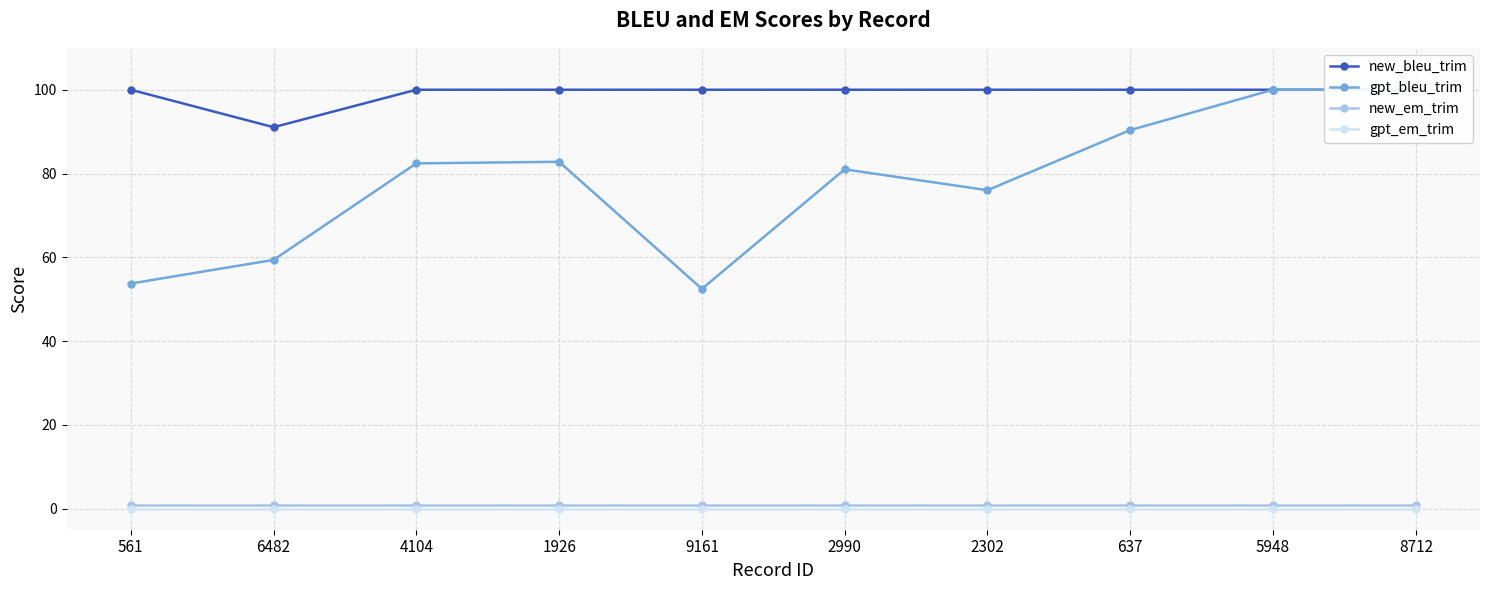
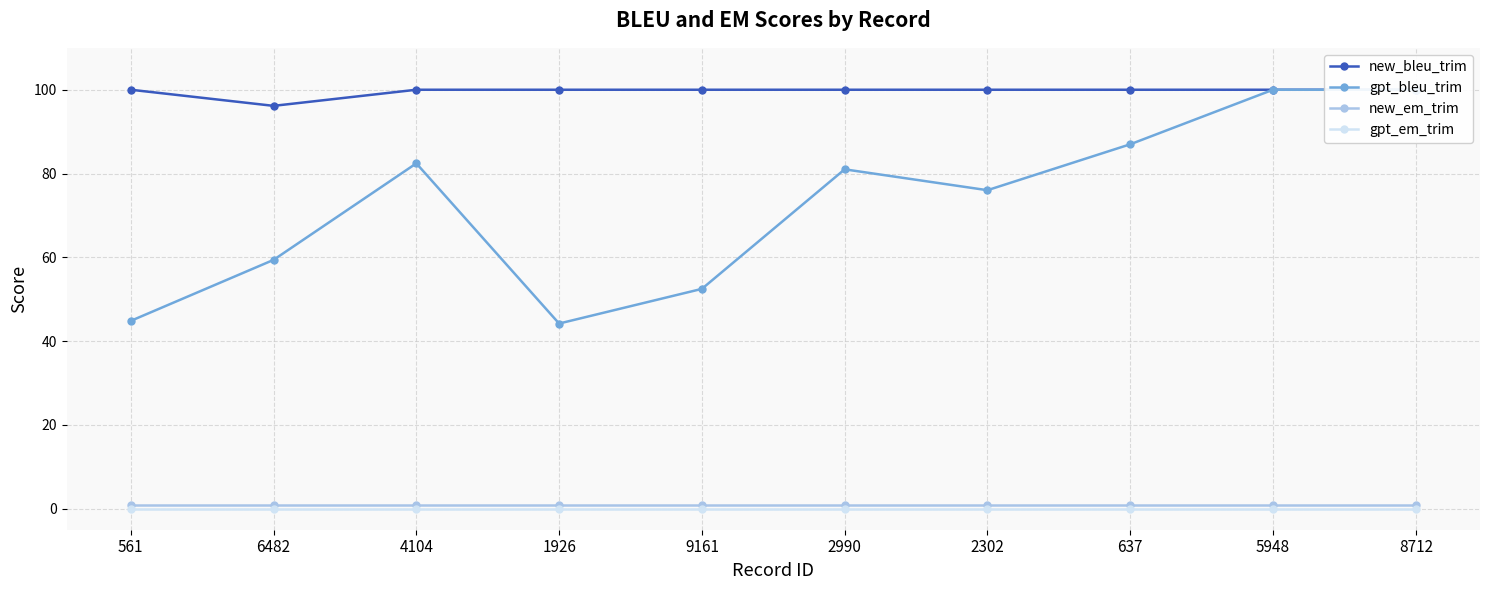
  {
    "new_bleu_trim": {
      "561": 100,
-     "6482": 91,
+     "6482": 96,
      "4104": 100,
      "1926": 100,
      "9161": 100,
      "2990": 100,
      "2302": 100,
      "637": 100
    },
    "gpt_bleu_trim": {
-     "561": 54,
+     "561": 45,
      "6482": 59,
      "4104": 82,
-     "1926": 83,
+     "1926": 44,
      "9161": 52,
      "2990": 81,
      "2302": 76,
-     "637": 90
+     "637": 87
    }
  }
